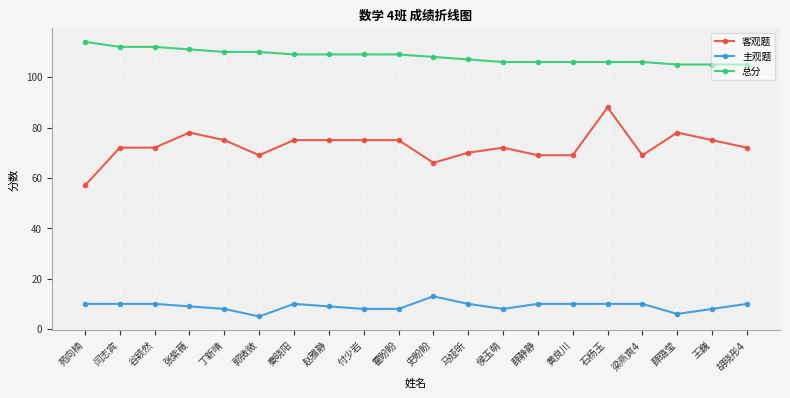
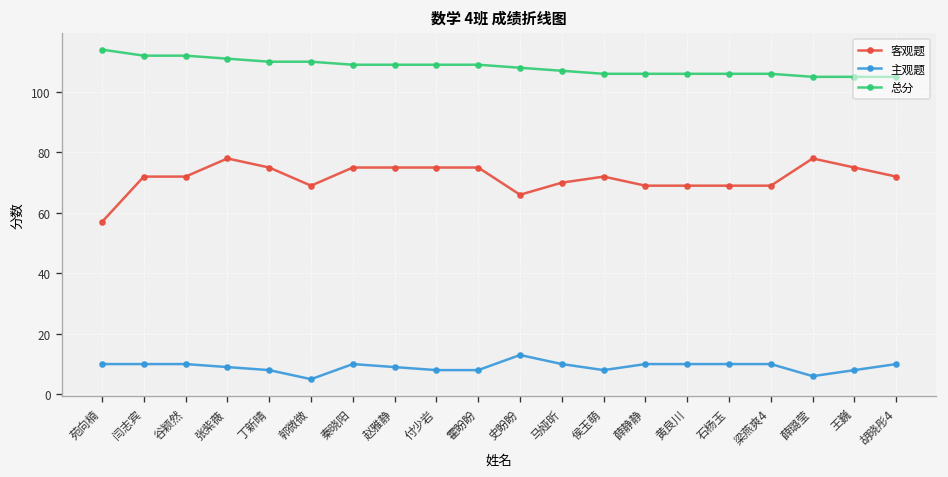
  {
    "客观题": {
      "苑向楠": 57,
      "闫志宾": 72,
      "谷颖然": 72,
      "张紫薇": 78,
      "丁新晴": 75,
      "郭微微": 69,
      "秦晓阳": 75,
      "赵雅静": 75,
      "付少岩": 75,
      "霍盼盼": 75,
      "史盼盼": 66,
      "马娅昕": 70,
      "侯玉萌": 72,
      "薛静静": 69,
      "黄良川": 69,
-     "石杨玉": 88,
+     "石杨玉": 69,
      "梁燕爽4": 69,
      "薛璐莹": 78,
      "王巍": 75,
      "胡晓彤4": 72
    },
    "主观题": {
      "苑向楠": 10,
      "闫志宾": 10,
      "谷颖然": 10,
      "张紫薇": 9,
      "丁新晴": 8,
      "郭微微": 5,
      "秦晓阳": 10,
      "赵雅静": 9,
      "付少岩": 8,
      "霍盼盼": 8,
      "史盼盼": 13,
      "马娅昕": 10,
      "侯玉萌": 8,
      "薛静静": 10,
      "黄良川": 10,
      "石杨玉": 10,
      "梁燕爽4": 10,
      "薛璐莹": 6,
      "王巍": 8,
      "胡晓彤4": 10
    },
    "总分": {
      "苑向楠": 114,
      "闫志宾": 112,
      "谷颖然": 112,
      "张紫薇": 111,
      "丁新晴": 110,
      "郭微微": 110,
      "秦晓阳": 109,
      "赵雅静": 109,
      "付少岩": 109,
      "霍盼盼": 109,
      "史盼盼": 108,
      "马娅昕": 107,
      "侯玉萌": 106,
      "薛静静": 106,
      "黄良川": 106,
      "石杨玉": 106,
      "梁燕爽4": 106,
      "薛璐莹": 105
    }
  }
